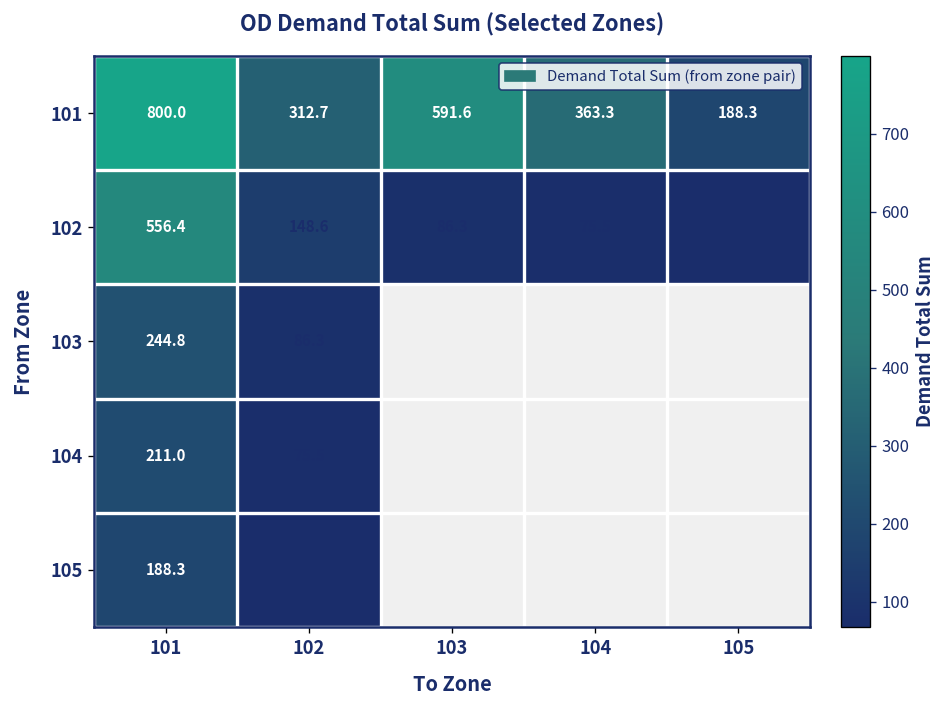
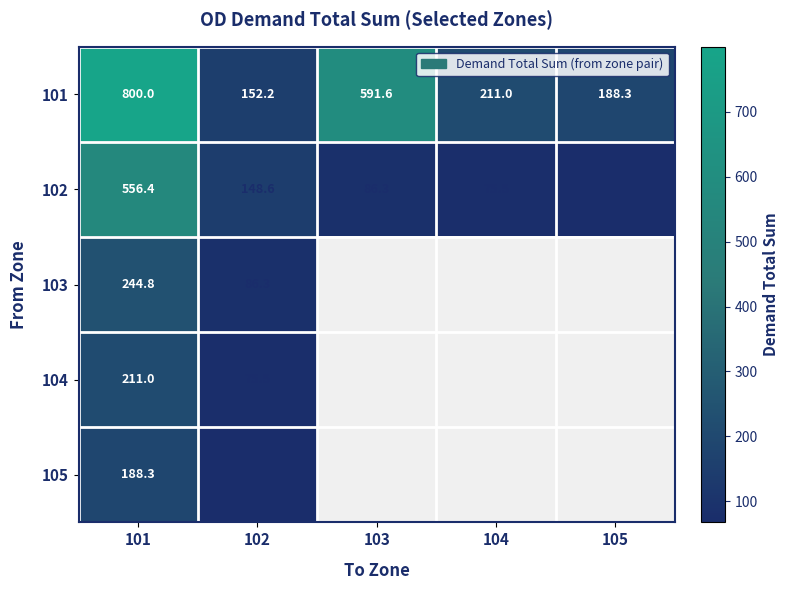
  {
    "101": {
      "101": 800.0,
-     "102": 312.7,
+     "102": 152.2,
      "103": 591.6,
-     "104": 363.3,
+     "104": 211.0,
      "105": 188.3
    },
    "102": {
      "101": 556.4
    },
    "103": {
      "101": 244.8
    },
    "104": {
      "101": 211.0
    },
    "105": {
      "101": 188.3
    }
  }
